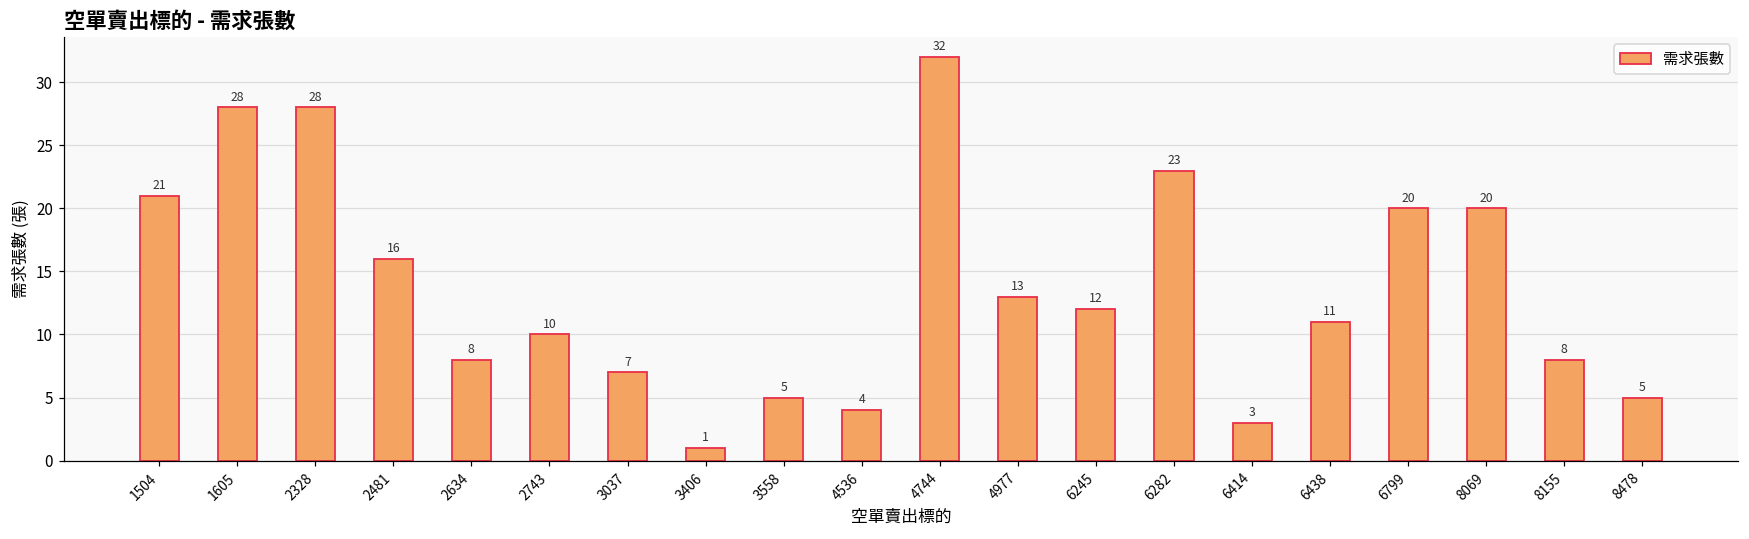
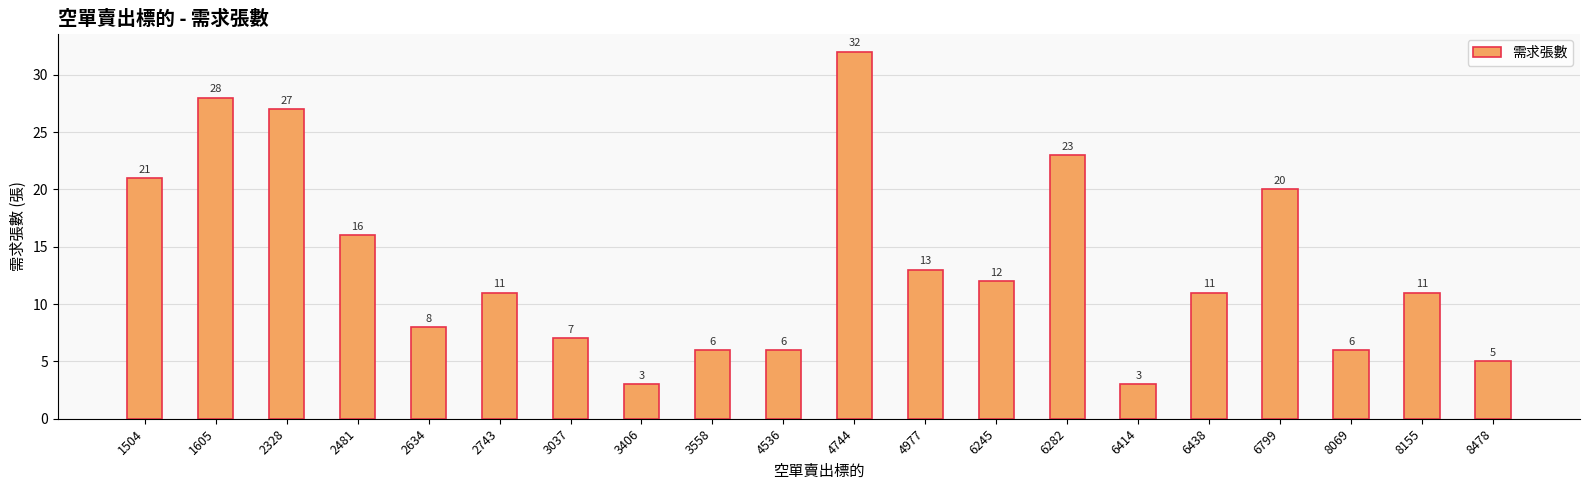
  {
    "1504": 21,
    "1605": 28,
-   "2328": 28,
+   "2328": 27,
    "2481": 16,
    "2634": 8,
-   "2743": 10,
+   "2743": 11,
    "3037": 7,
-   "3406": 1,
-   "3558": 5,
-   "4536": 4,
+   "3406": 3,
+   "3558": 6,
+   "4536": 6,
    "4744": 32,
    "4977": 13,
    "6245": 12,
    "6282": 23,
    "6414": 3,
    "6438": 11,
    "6799": 20,
-   "8069": 20,
-   "8155": 8,
+   "8069": 6,
+   "8155": 11,
    "8478": 5
  }
